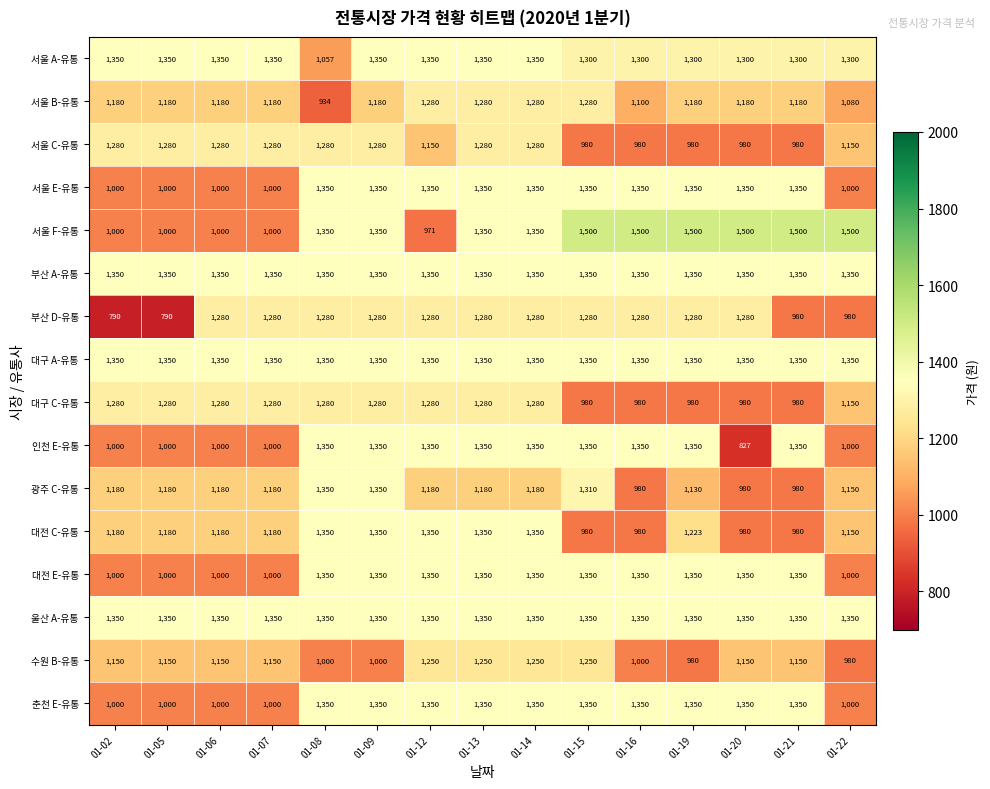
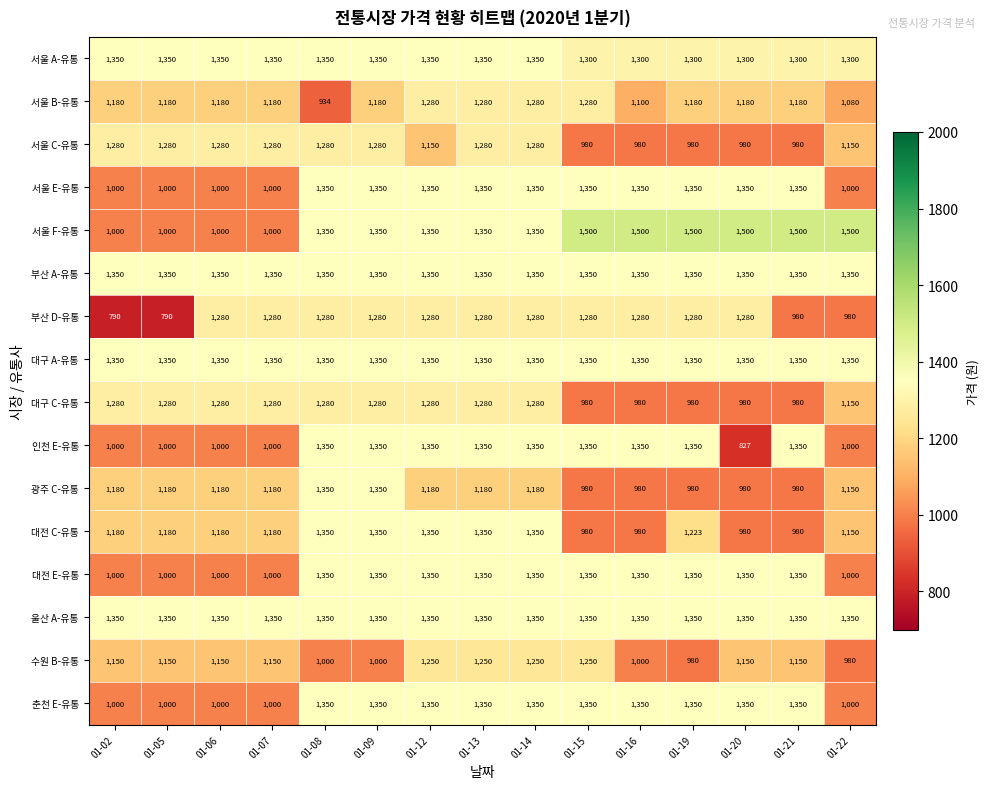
  {
    "서울 A-유통": {
      "01-02": "1,350",
      "01-05": "1,350",
      "01-06": "1,350",
      "01-07": "1,350",
-     "01-08": "1,057",
+     "01-08": "1,350",
      "01-09": "1,350",
      "01-12": "1,350",
      "01-13": "1,350",
      "01-14": "1,350",
      "01-15": "1,300",
      "01-16": "1,300",
      "01-19": "1,300",
      "01-20": "1,300",
      "01-21": "1,300",
      "01-22": "1,300"
    },
    "서울 F-유통": {
      "01-02": "1,000",
      "01-05": "1,000",
      "01-06": "1,000",
      "01-07": "1,000",
      "01-08": "1,350",
      "01-09": "1,350",
-     "01-12": "971",
+     "01-12": "1,350",
      "01-13": "1,350",
      "01-14": "1,350",
      "01-15": "1,500",
      "01-16": "1,500",
      "01-19": "1,500",
      "01-20": "1,500",
      "01-21": "1,500",
      "01-22": "1,500"
    },
    "광주 C-유통": {
      "01-02": "1,180",
      "01-05": "1,180",
      "01-06": "1,180",
      "01-07": "1,180",
      "01-08": "1,350",
      "01-09": "1,350",
      "01-12": "1,180",
      "01-13": "1,180",
      "01-14": "1,180",
-     "01-15": "1,310",
+     "01-15": "980",
      "01-16": "980",
-     "01-19": "1,130",
+     "01-19": "980",
      "01-20": "980",
      "01-21": "980",
      "01-22": "1,150"
    }
  }
